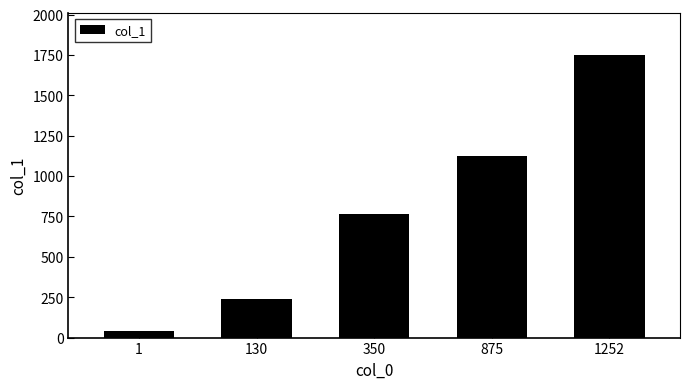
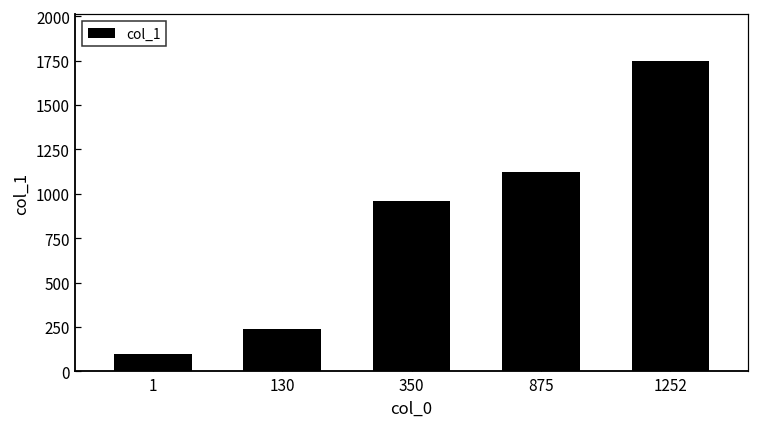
  {
-   "1": 40,
+   "1": 100,
    "130": 240,
-   "350": 770,
+   "350": 960,
    "875": 1120,
    "1252": 1750
  }
